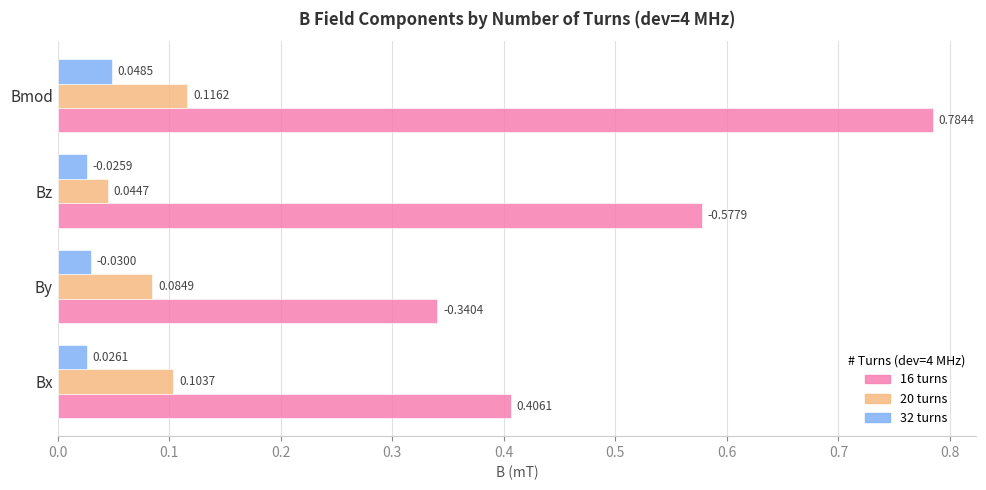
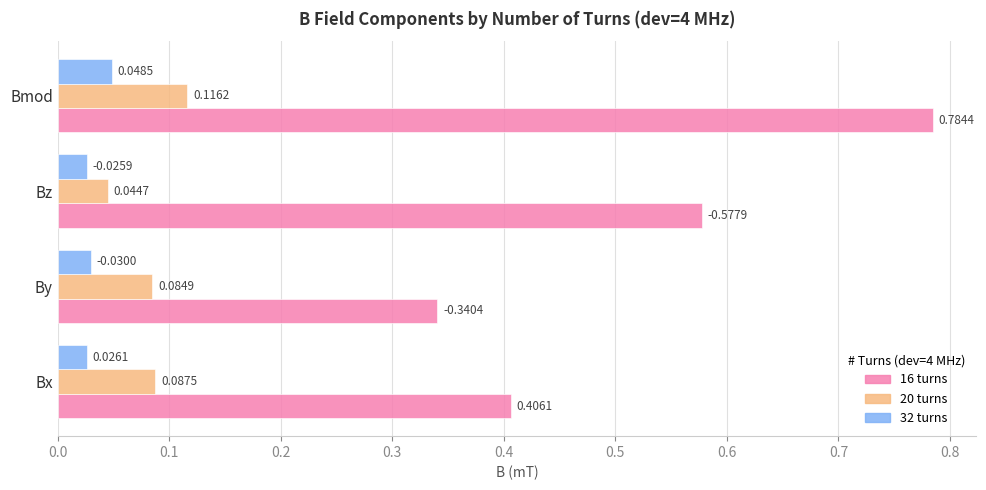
  {
    "16 turns": {
      "Bmod": 0.7844,
      "Bx": 0.4061
    },
    "20 turns": {
      "Bmod": 0.1162,
      "Bz": 0.0447,
      "By": 0.0849,
-     "Bx": 0.1037
+     "Bx": 0.0875
    },
    "32 turns": {
      "Bmod": 0.0485,
      "Bx": 0.0261
    }
  }
